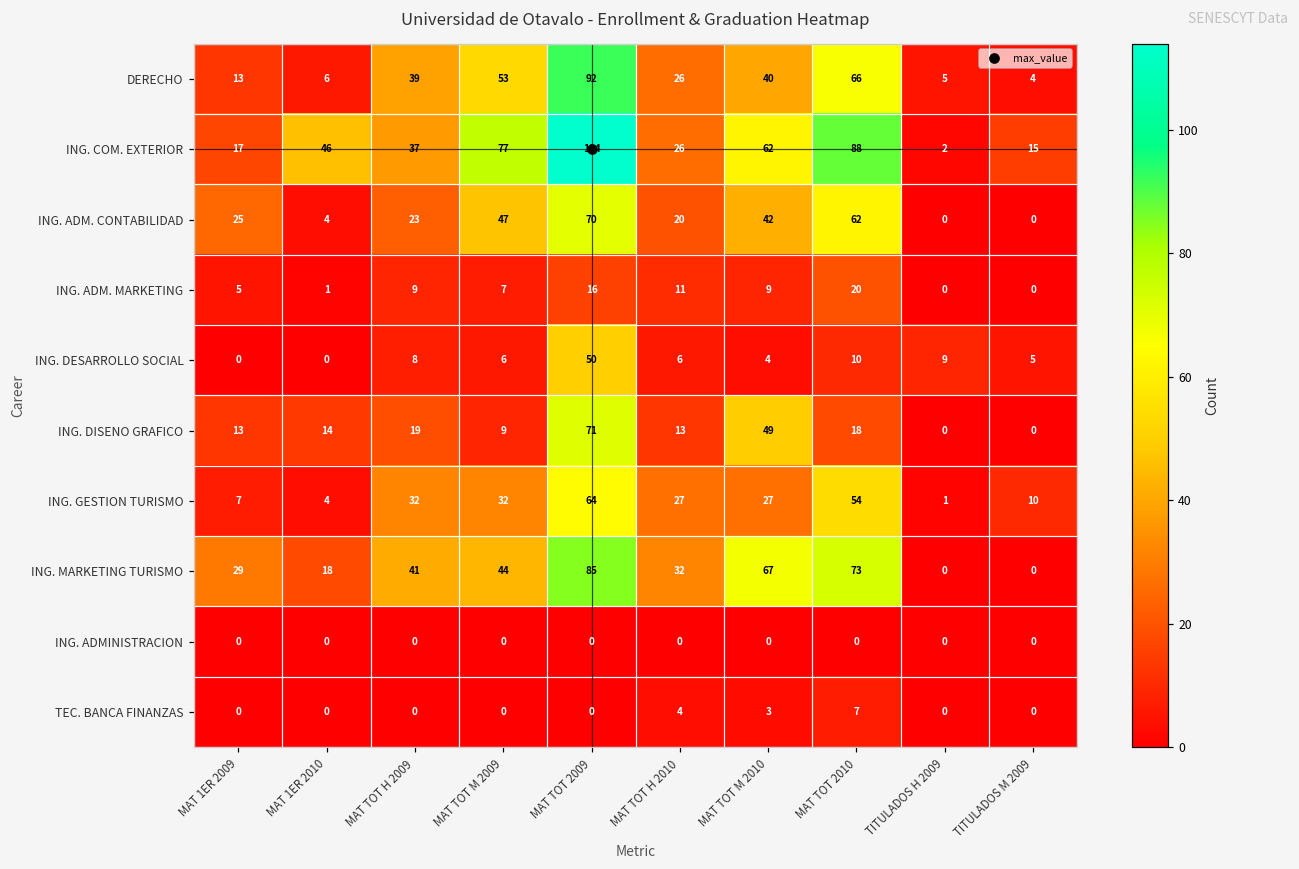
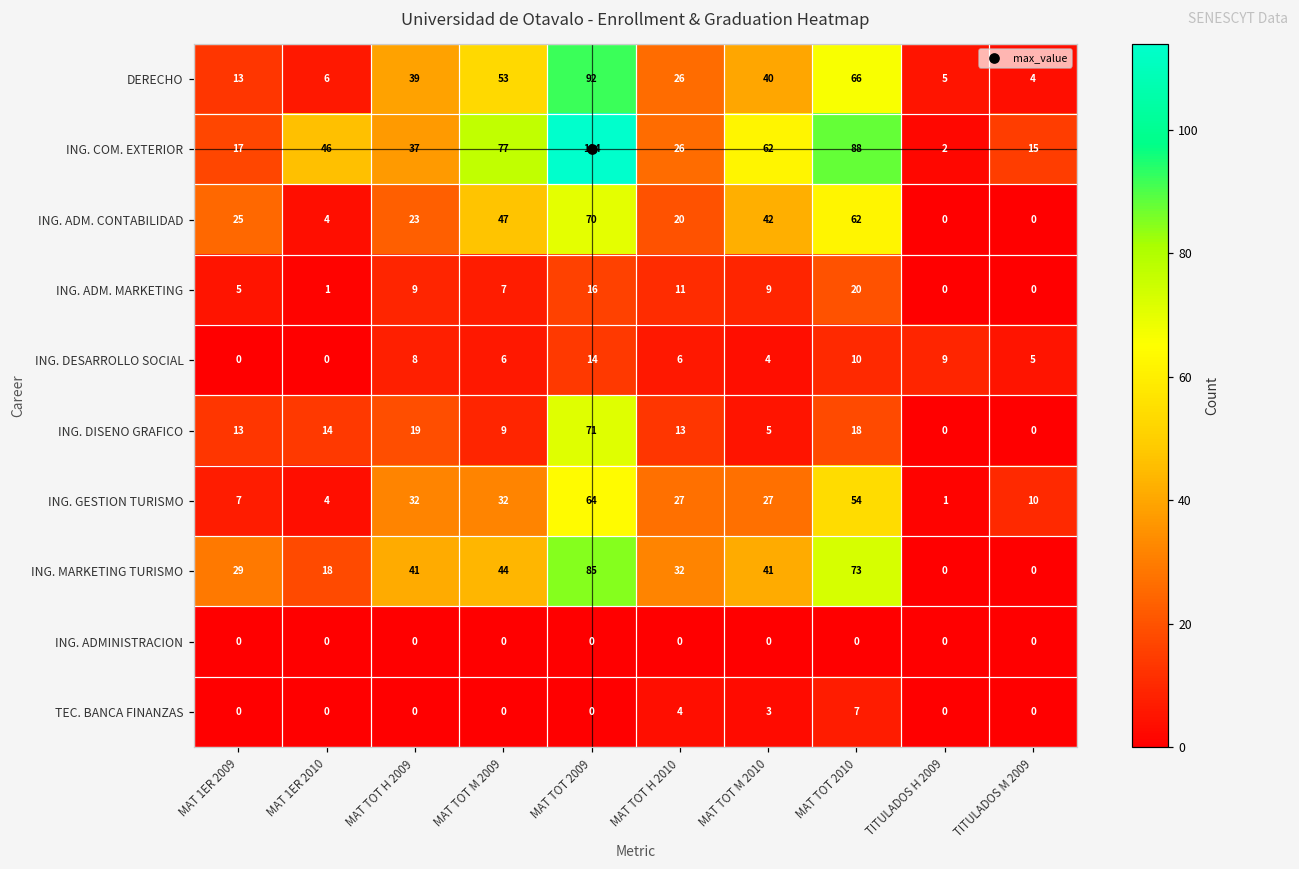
  {
    "DERECHO": {
      "MAT 1ER 2009": 13,
      "MAT 1ER 2010": 6,
      "MAT TOT H 2009": 39,
      "MAT TOT M 2009": 53,
      "MAT TOT 2009": 92,
      "MAT TOT H 2010": 26,
      "MAT TOT M 2010": 40,
      "MAT TOT 2010": 66,
      "TITULADOS H 2009": 5,
      "TITULADOS M 2009": 4
    },
    "ING. COM. EXTERIOR": {
      "MAT 1ER 2009": 17,
      "MAT 1ER 2010": 46,
      "MAT TOT H 2009": 37,
      "MAT TOT M 2009": 77,
      "MAT TOT H 2010": 26,
      "MAT TOT M 2010": 62,
      "MAT TOT 2010": 88,
      "TITULADOS H 2009": 2,
      "TITULADOS M 2009": 15
    },
    "ING. ADM. CONTABILIDAD": {
      "MAT 1ER 2009": 25,
      "MAT 1ER 2010": 4,
      "MAT TOT H 2009": 23,
      "MAT TOT M 2009": 47,
      "MAT TOT 2009": 70,
      "MAT TOT H 2010": 20,
      "MAT TOT M 2010": 42,
      "MAT TOT 2010": 62,
      "TITULADOS H 2009": 0,
      "TITULADOS M 2009": 0
    },
    "ING. ADM. MARKETING": {
      "MAT 1ER 2009": 5,
      "MAT 1ER 2010": 1,
      "MAT TOT H 2009": 9,
      "MAT TOT M 2009": 7,
      "MAT TOT 2009": 16,
      "MAT TOT H 2010": 11,
      "MAT TOT M 2010": 9,
      "MAT TOT 2010": 20,
      "TITULADOS H 2009": 0,
      "TITULADOS M 2009": 0
    },
    "ING. DESARROLLO SOCIAL": {
      "MAT 1ER 2009": 0,
      "MAT 1ER 2010": 0,
      "MAT TOT H 2009": 8,
      "MAT TOT M 2009": 6,
-     "MAT TOT 2009": 50,
+     "MAT TOT 2009": 14,
      "MAT TOT H 2010": 6,
      "MAT TOT M 2010": 4,
      "MAT TOT 2010": 10,
      "TITULADOS H 2009": 9,
      "TITULADOS M 2009": 5
    },
    "ING. DISENO GRAFICO": {
      "MAT 1ER 2009": 13,
      "MAT 1ER 2010": 14,
      "MAT TOT H 2009": 19,
      "MAT TOT M 2009": 9,
      "MAT TOT 2009": 71,
      "MAT TOT H 2010": 13,
-     "MAT TOT M 2010": 49,
+     "MAT TOT M 2010": 5,
      "MAT TOT 2010": 18,
      "TITULADOS H 2009": 0,
      "TITULADOS M 2009": 0
    },
    "ING. GESTION TURISMO": {
      "MAT 1ER 2009": 7,
      "MAT 1ER 2010": 4,
      "MAT TOT H 2009": 32,
      "MAT TOT M 2009": 32,
      "MAT TOT 2009": 64,
      "MAT TOT H 2010": 27,
      "MAT TOT M 2010": 27,
      "MAT TOT 2010": 54,
      "TITULADOS H 2009": 1,
      "TITULADOS M 2009": 10
    },
    "ING. MARKETING TURISMO": {
      "MAT 1ER 2009": 29,
      "MAT 1ER 2010": 18,
      "MAT TOT H 2009": 41,
      "MAT TOT M 2009": 44,
      "MAT TOT 2009": 85,
      "MAT TOT H 2010": 32,
-     "MAT TOT M 2010": 67,
+     "MAT TOT M 2010": 41,
      "MAT TOT 2010": 73,
      "TITULADOS H 2009": 0,
      "TITULADOS M 2009": 0
    },
    "ING. ADMINISTRACION": {
      "MAT 1ER 2009": 0,
      "MAT 1ER 2010": 0,
      "MAT TOT H 2009": 0,
      "MAT TOT M 2009": 0,
      "MAT TOT 2009": 0,
      "MAT TOT H 2010": 0,
      "MAT TOT M 2010": 0,
      "MAT TOT 2010": 0,
      "TITULADOS H 2009": 0,
      "TITULADOS M 2009": 0
    },
    "TEC. BANCA FINANZAS": {
      "MAT 1ER 2009": 0,
      "MAT 1ER 2010": 0,
      "MAT TOT H 2009": 0,
      "MAT TOT M 2009": 0,
      "MAT TOT 2009": 0,
      "MAT TOT H 2010": 4,
      "MAT TOT M 2010": 3,
      "MAT TOT 2010": 7,
      "TITULADOS H 2009": 0,
      "TITULADOS M 2009": 0
    }
  }
